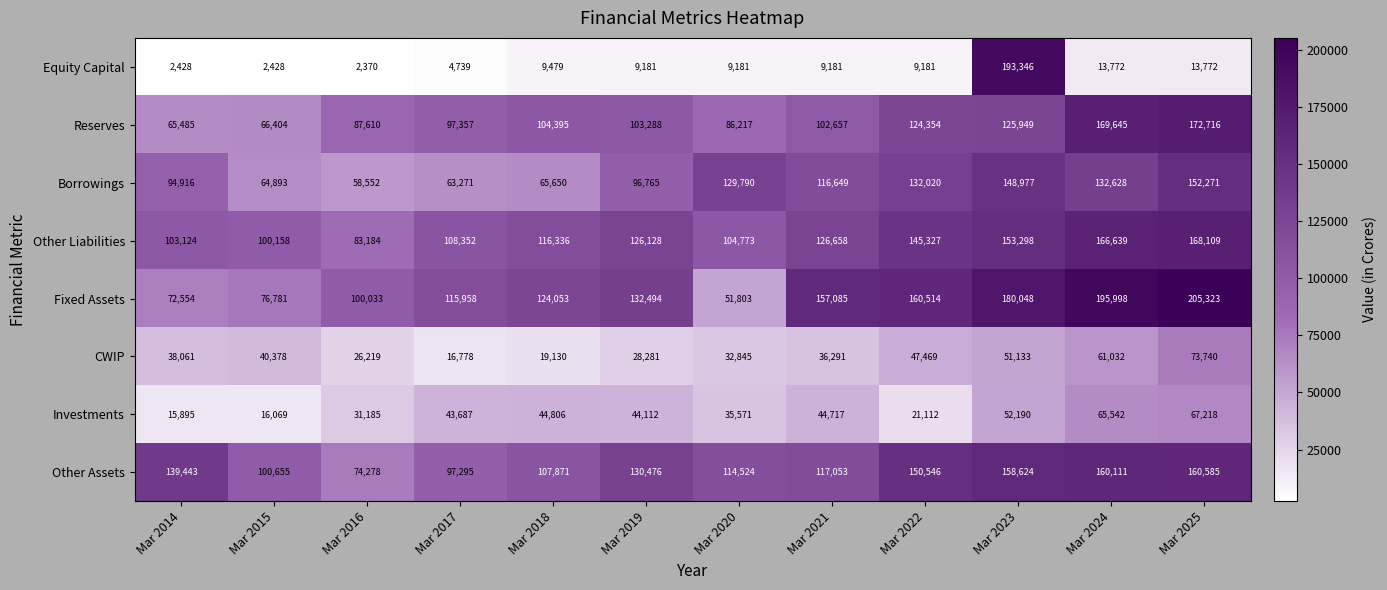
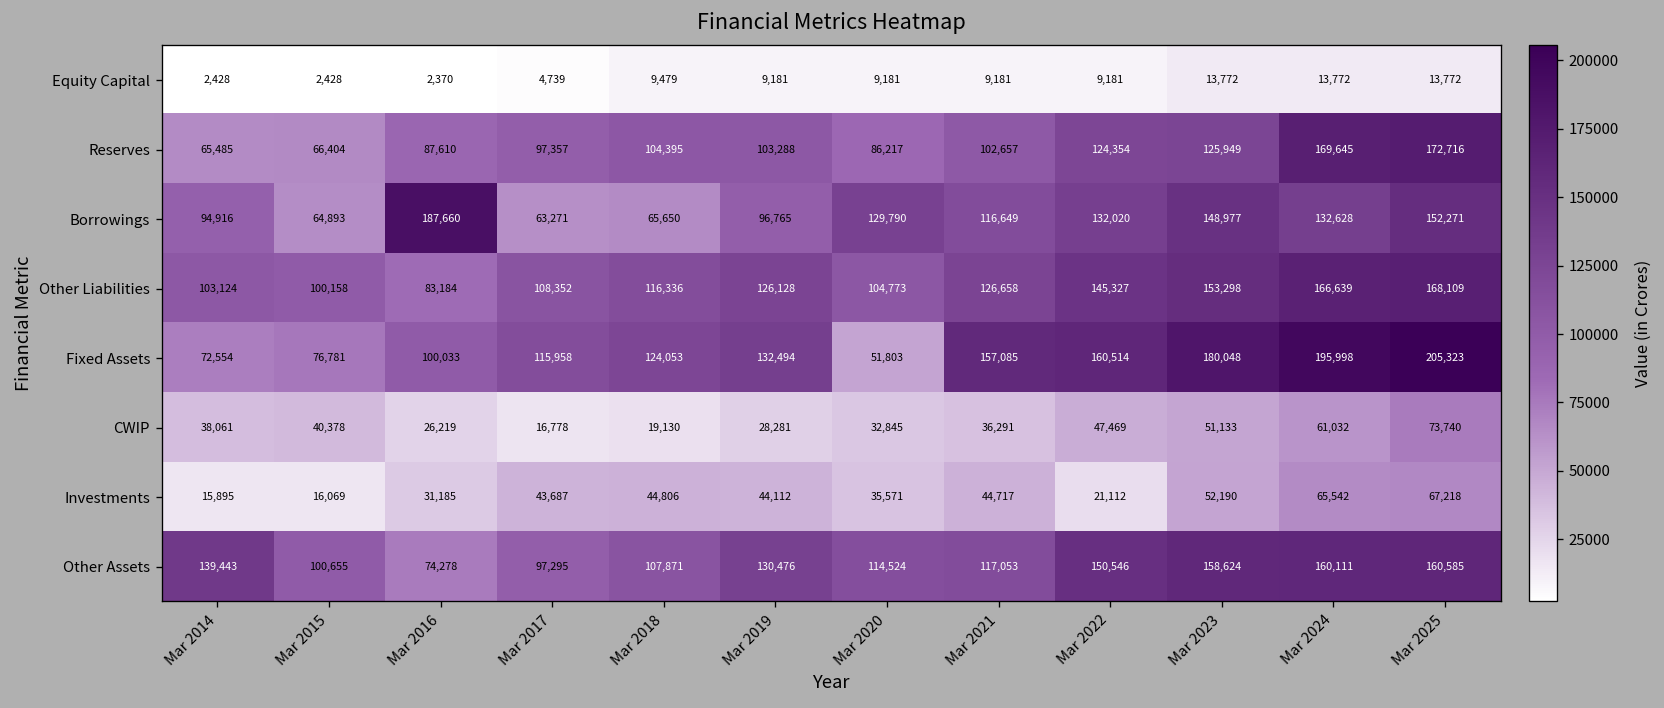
  {
    "Equity Capital": {
      "Mar 2014": "2,428",
      "Mar 2015": "2,428",
      "Mar 2016": "2,370",
      "Mar 2017": "4,739",
      "Mar 2018": "9,479",
      "Mar 2019": "9,181",
      "Mar 2020": "9,181",
      "Mar 2021": "9,181",
      "Mar 2022": "9,181",
-     "Mar 2023": "193,346",
+     "Mar 2023": "13,772",
      "Mar 2024": "13,772",
      "Mar 2025": "13,772"
    },
    "Reserves": {
      "Mar 2014": "65,485",
      "Mar 2015": "66,404",
      "Mar 2016": "87,610",
      "Mar 2017": "97,357",
      "Mar 2018": "104,395",
      "Mar 2019": "103,288",
      "Mar 2020": "86,217",
      "Mar 2021": "102,657",
      "Mar 2022": "124,354",
      "Mar 2023": "125,949",
      "Mar 2024": "169,645",
      "Mar 2025": "172,716"
    },
    "Borrowings": {
      "Mar 2014": "94,916",
      "Mar 2015": "64,893",
-     "Mar 2016": "58,552",
+     "Mar 2016": "187,660",
      "Mar 2017": "63,271",
      "Mar 2018": "65,650",
      "Mar 2019": "96,765",
      "Mar 2020": "129,790",
      "Mar 2021": "116,649",
      "Mar 2022": "132,020",
      "Mar 2023": "148,977",
      "Mar 2024": "132,628",
      "Mar 2025": "152,271"
    },
    "Other Liabilities": {
      "Mar 2014": "103,124",
      "Mar 2015": "100,158",
      "Mar 2016": "83,184",
      "Mar 2017": "108,352",
      "Mar 2018": "116,336",
      "Mar 2019": "126,128",
      "Mar 2020": "104,773",
      "Mar 2021": "126,658",
      "Mar 2022": "145,327",
      "Mar 2023": "153,298",
      "Mar 2024": "166,639",
      "Mar 2025": "168,109"
    },
    "Fixed Assets": {
      "Mar 2014": "72,554",
      "Mar 2015": "76,781",
      "Mar 2016": "100,033",
      "Mar 2017": "115,958",
      "Mar 2018": "124,053",
      "Mar 2019": "132,494",
      "Mar 2020": "51,803",
      "Mar 2021": "157,085",
      "Mar 2022": "160,514",
      "Mar 2023": "180,048",
      "Mar 2024": "195,998",
      "Mar 2025": "205,323"
    },
    "CWIP": {
      "Mar 2014": "38,061",
      "Mar 2015": "40,378",
      "Mar 2016": "26,219",
      "Mar 2017": "16,778",
      "Mar 2018": "19,130",
      "Mar 2019": "28,281",
      "Mar 2020": "32,845",
      "Mar 2021": "36,291",
      "Mar 2022": "47,469",
      "Mar 2023": "51,133",
      "Mar 2024": "61,032",
      "Mar 2025": "73,740"
    },
    "Investments": {
      "Mar 2014": "15,895",
      "Mar 2015": "16,069",
      "Mar 2016": "31,185",
      "Mar 2017": "43,687",
      "Mar 2018": "44,806",
      "Mar 2019": "44,112",
      "Mar 2020": "35,571",
      "Mar 2021": "44,717",
      "Mar 2022": "21,112",
      "Mar 2023": "52,190",
      "Mar 2024": "65,542",
      "Mar 2025": "67,218"
    },
    "Other Assets": {
      "Mar 2014": "139,443",
      "Mar 2015": "100,655",
      "Mar 2016": "74,278",
      "Mar 2017": "97,295",
      "Mar 2018": "107,871",
      "Mar 2019": "130,476",
      "Mar 2020": "114,524",
      "Mar 2021": "117,053",
      "Mar 2022": "150,546",
      "Mar 2023": "158,624",
      "Mar 2024": "160,111",
      "Mar 2025": "160,585"
    }
  }
